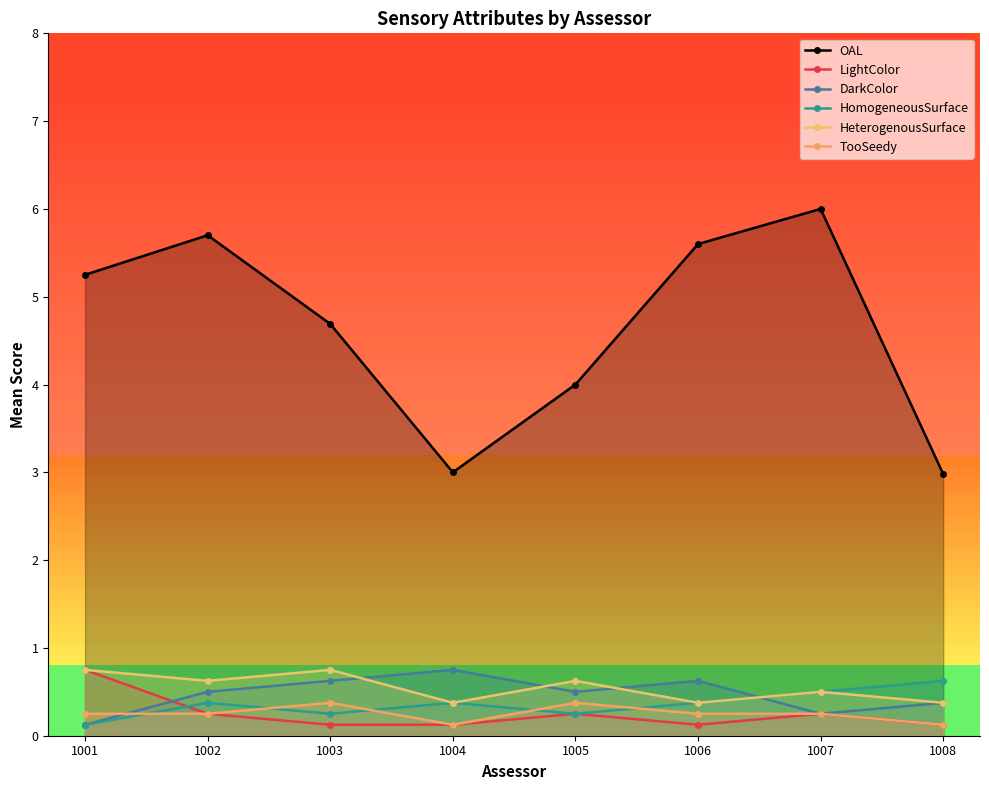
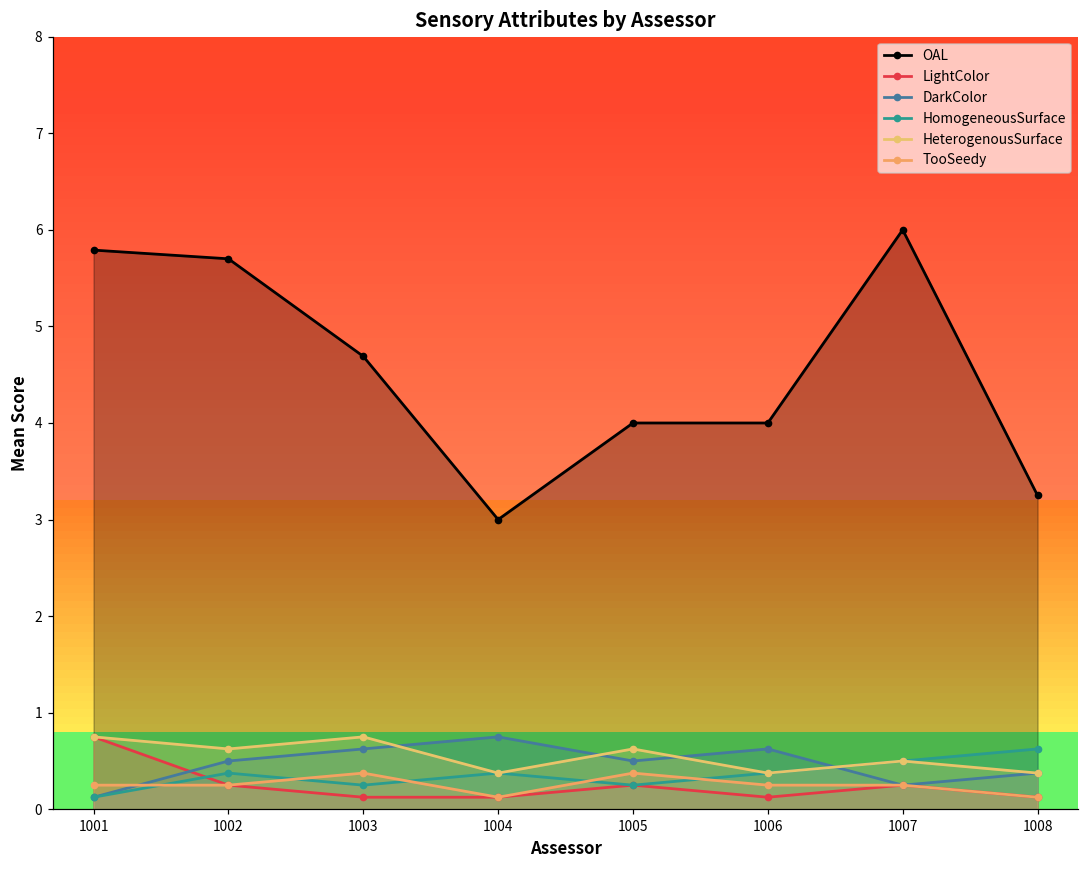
  {
    "OAL": {
-     "1001": 5.3,
+     "1001": 5.8,
      "1002": 5.7,
      "1003": 4.7,
      "1004": 3.0,
      "1005": 4.0,
-     "1006": 5.6,
+     "1006": 4.0,
      "1007": 6.0,
-     "1008": 3.0
+     "1008": 3.3
    },
    "LightColor": {
      "1003": 0.1,
      "1006": 0.1
    }
  }
